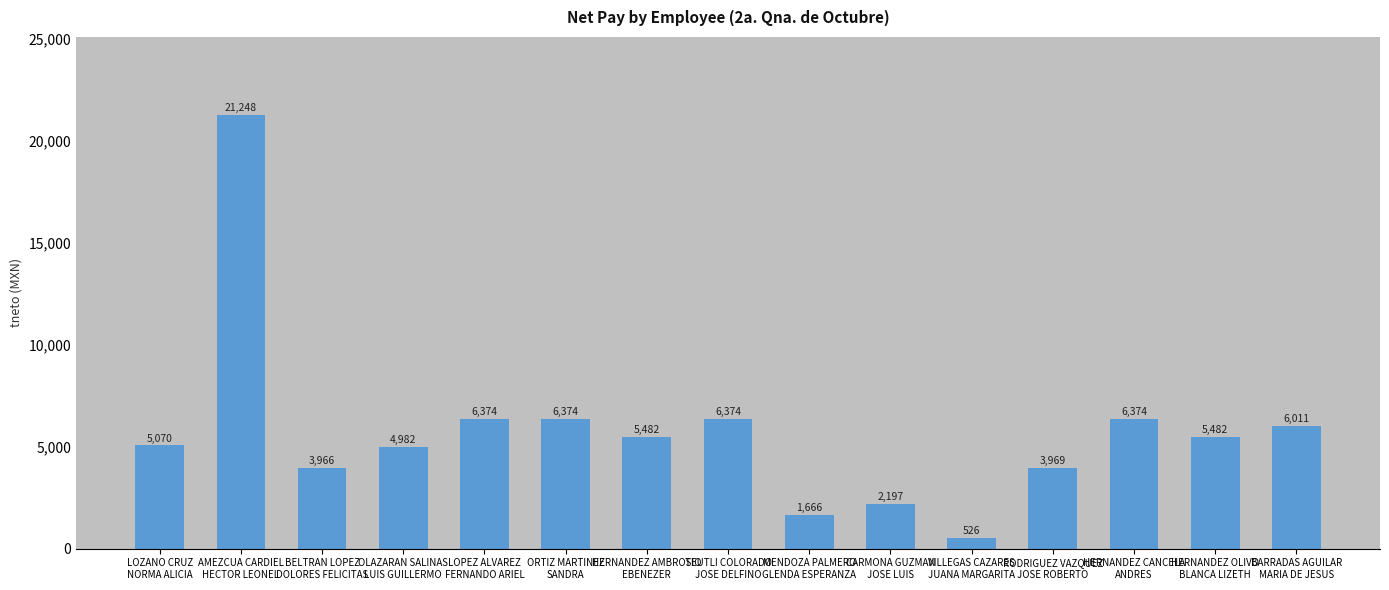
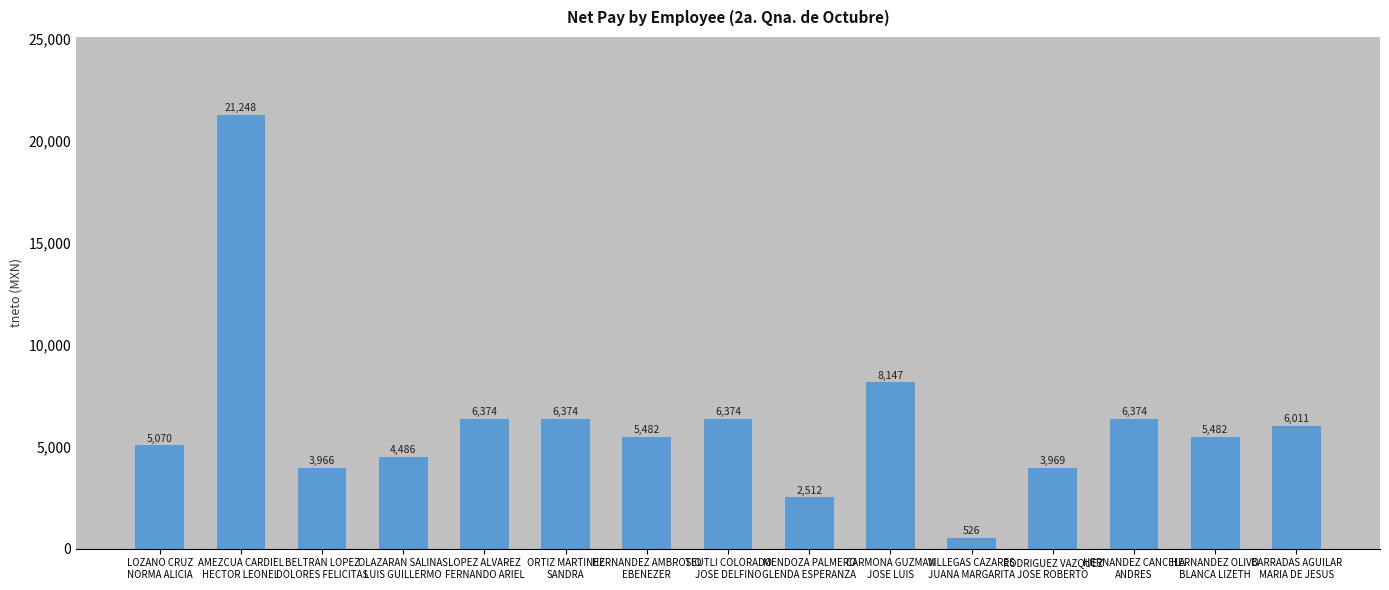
  {
    "LOZANO CRUZ NORMA ALICIA": "5,070",
    "AMEZCUA CARDIEL HECTOR LEONEL": "21,248",
    "BELTRAN LOPEZ DOLORES FELICITAS": "3,966",
-   "OLAZARAN SALINAS LUIS GUILLERMO": "4,982",
+   "OLAZARAN SALINAS LUIS GUILLERMO": "4,486",
    "LOPEZ ALVAREZ FERNANDO ARIEL": "6,374",
-   "MENDOZA PALMERO GLENDA ESPERANZA": "1,666",
-   "CARMONA GUZMAN JOSE LUIS": "2,197",
+   "MENDOZA PALMERO GLENDA ESPERANZA": "2,512",
+   "CARMONA GUZMAN JOSE LUIS": "8,147",
    "VILLEGAS CAZARES JUANA MARGARITA": "526",
    "BARRADAS AGUILAR MARIA DE JESUS": "6,011"
  }
